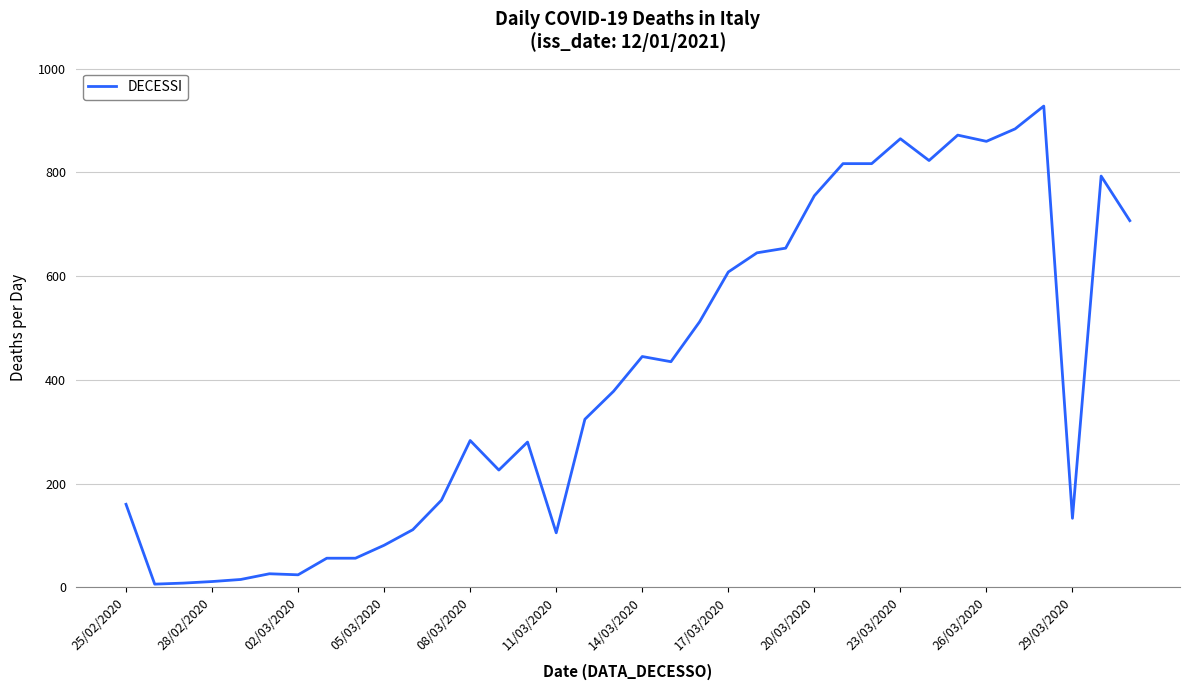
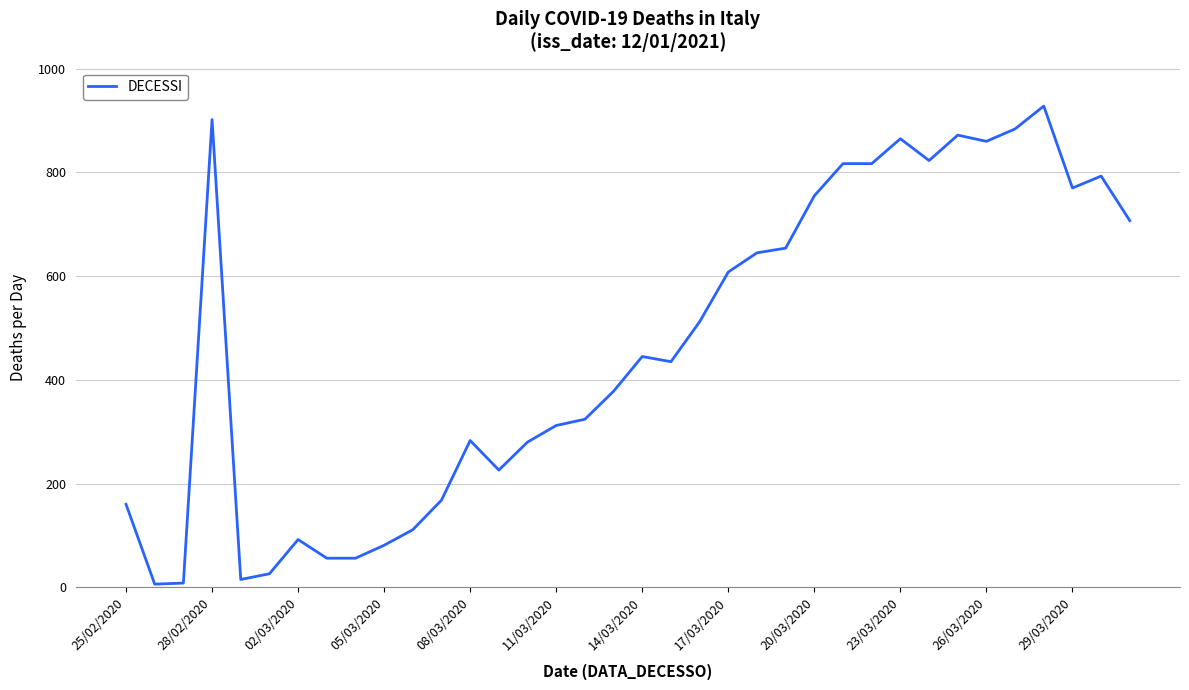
  {
    "25/02/2020": 160,
-   "28/02/2020": 10,
-   "02/03/2020": 20,
+   "28/02/2020": 900,
+   "02/03/2020": 90,
    "05/03/2020": 80,
    "08/03/2020": 280,
-   "11/03/2020": 110,
+   "11/03/2020": 310,
    "14/03/2020": 450,
    "17/03/2020": 610,
    "20/03/2020": 760,
    "23/03/2020": 870,
    "26/03/2020": 860,
-   "29/03/2020": 130
+   "29/03/2020": 770
  }
